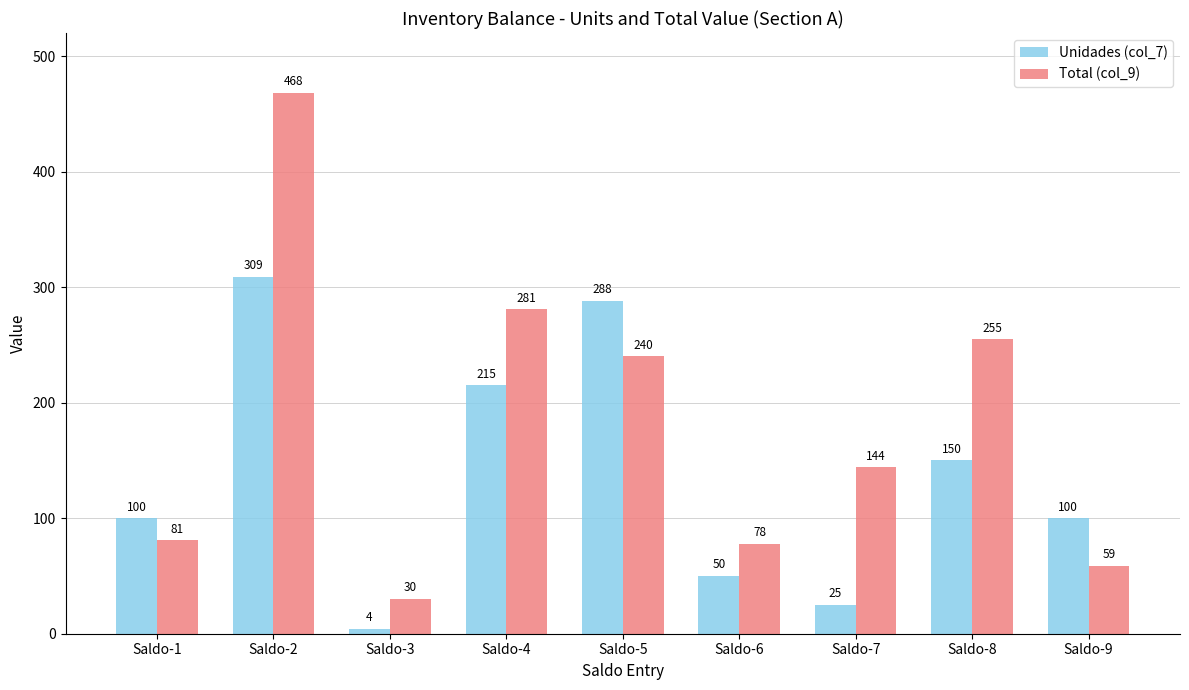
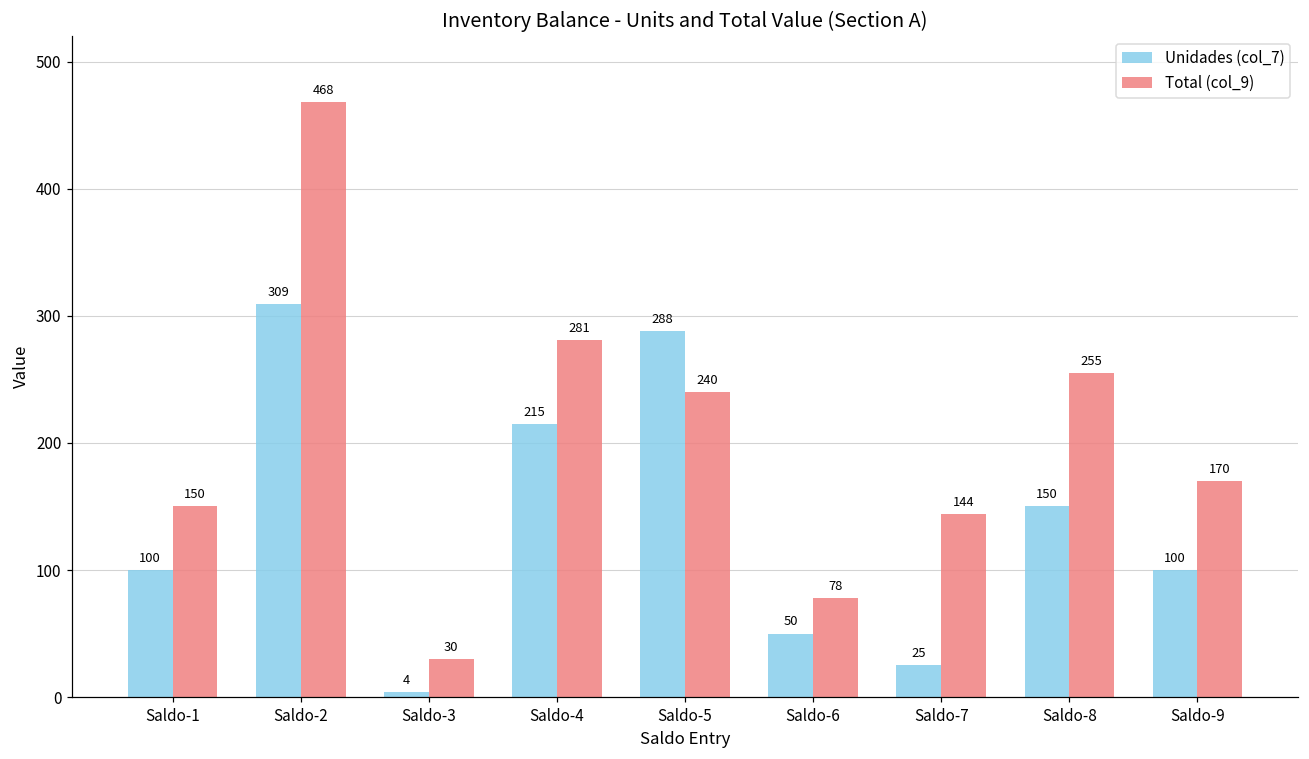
  {
    "Unidades (col_7)": {
      "Saldo-1": 100,
      "Saldo-2": 309,
      "Saldo-3": 4,
      "Saldo-4": 215,
      "Saldo-5": 288,
      "Saldo-6": 50,
      "Saldo-7": 25,
      "Saldo-8": 150,
      "Saldo-9": 100
    },
    "Total (col_9)": {
-     "Saldo-1": 81,
+     "Saldo-1": 150,
      "Saldo-2": 468,
      "Saldo-3": 30,
      "Saldo-4": 281,
      "Saldo-5": 240,
      "Saldo-6": 78,
      "Saldo-7": 144,
      "Saldo-8": 255,
-     "Saldo-9": 59
+     "Saldo-9": 170
    }
  }
